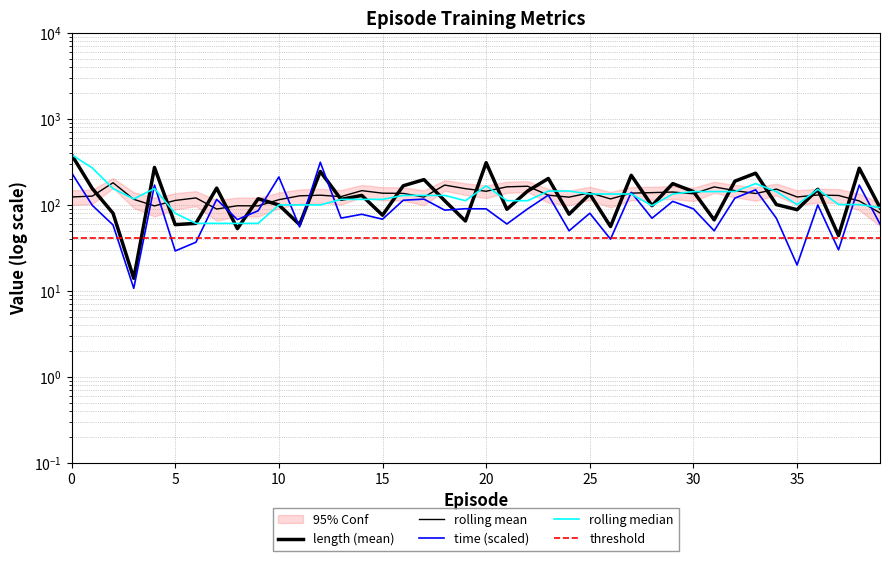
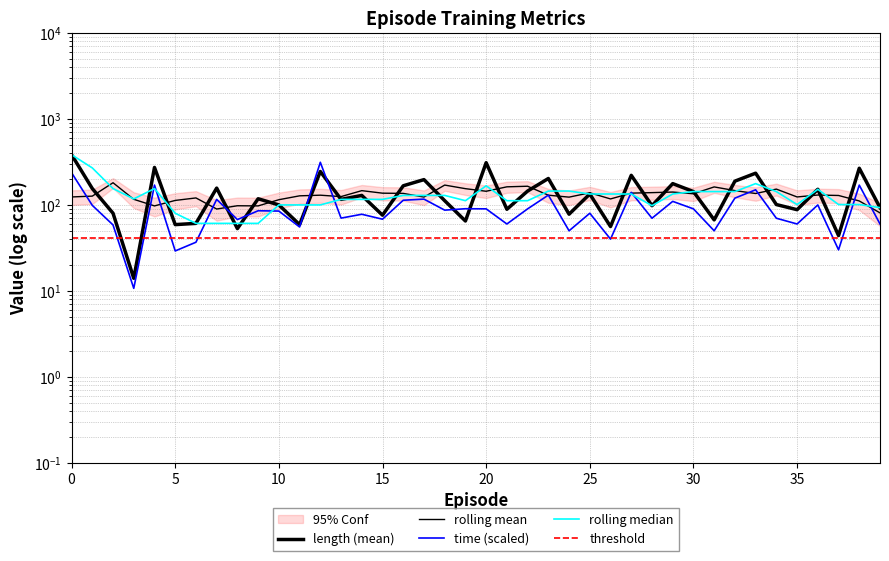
  {
    "time (scaled)": {
      "0": 240,
      "5": 29,
-     "10": 210,
+     "10": 80,
      "15": 70,
      "20": 90,
      "25": 80,
      "30": 90,
-     "35": 20
+     "35": 60
    },
    "rolling median": {
      "5": 80,
      "15": 120,
      "35": 100
    }
  }
